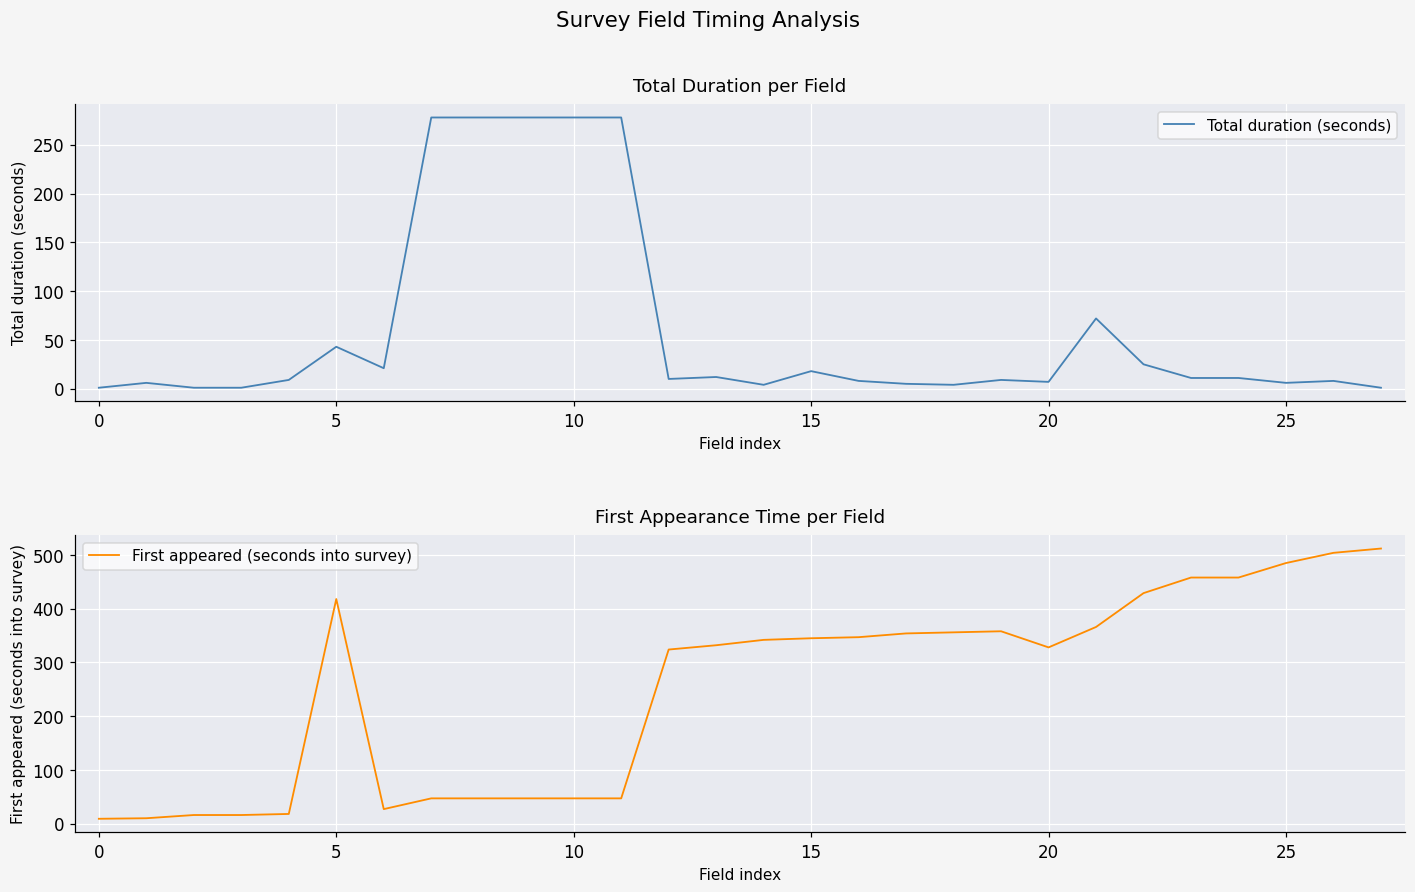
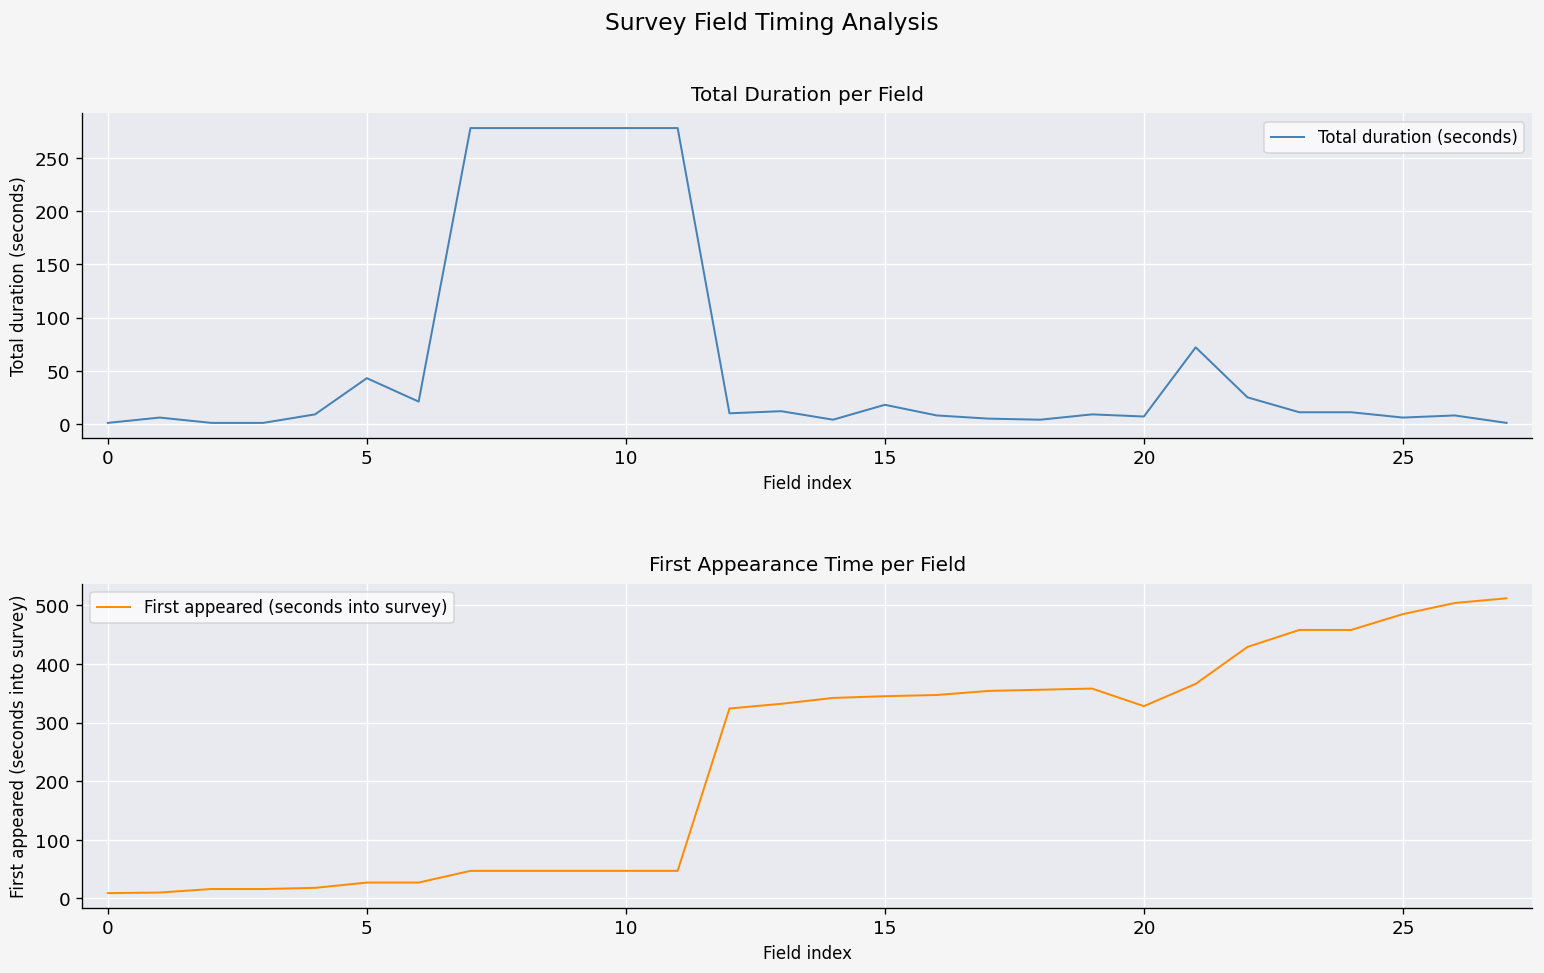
  {
    "Total Duration per Field": {
      "0": 0,
      "5": 40,
      "10": 280,
      "15": 20,
      "20": 10,
      "25": 10
    },
    "First Appearance Time per Field": {
      "0": 10,
-     "5": 420,
+     "5": 30,
      "10": 50,
      "15": 350,
      "20": 330,
      "25": 490
    }
  }
